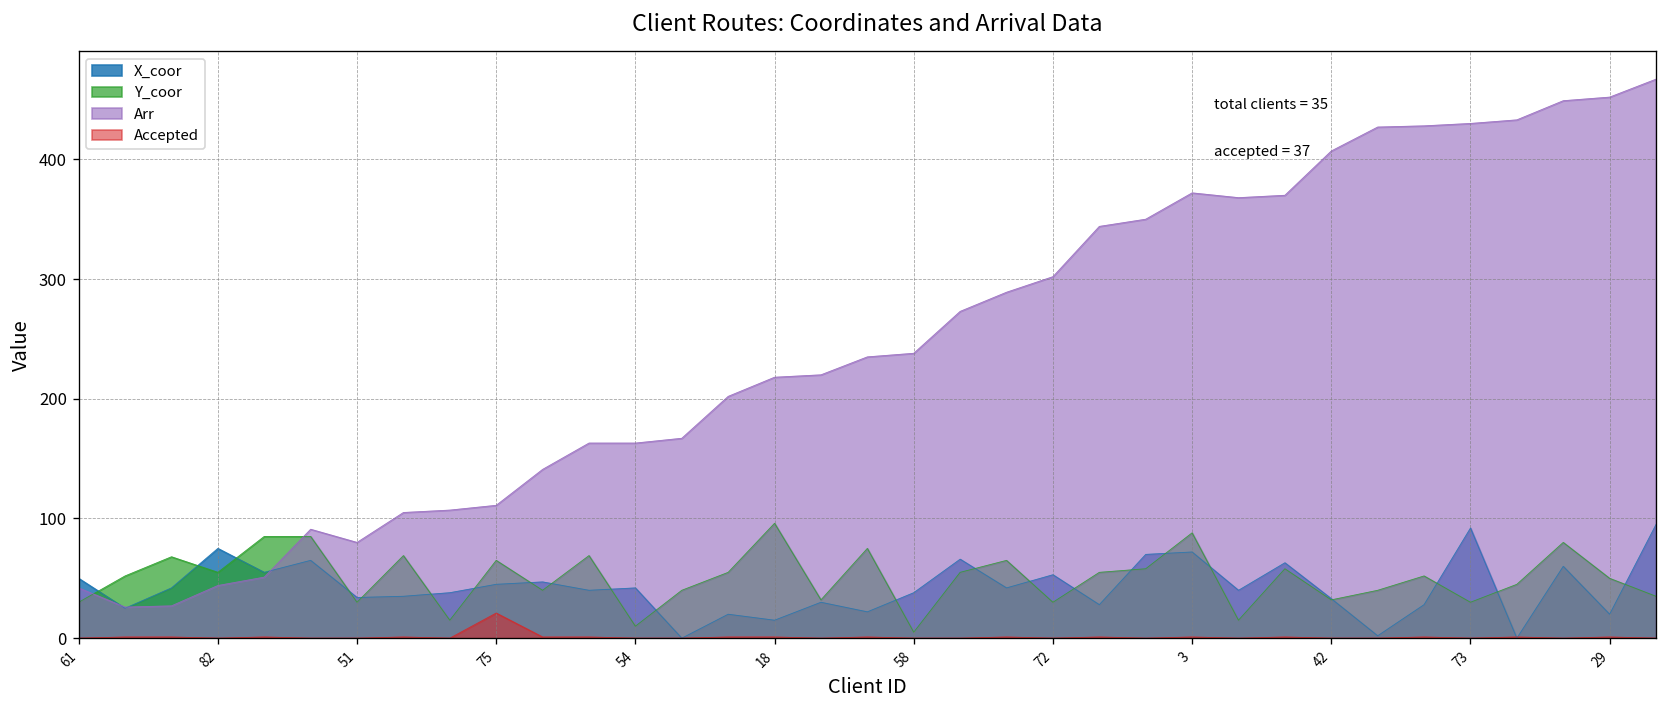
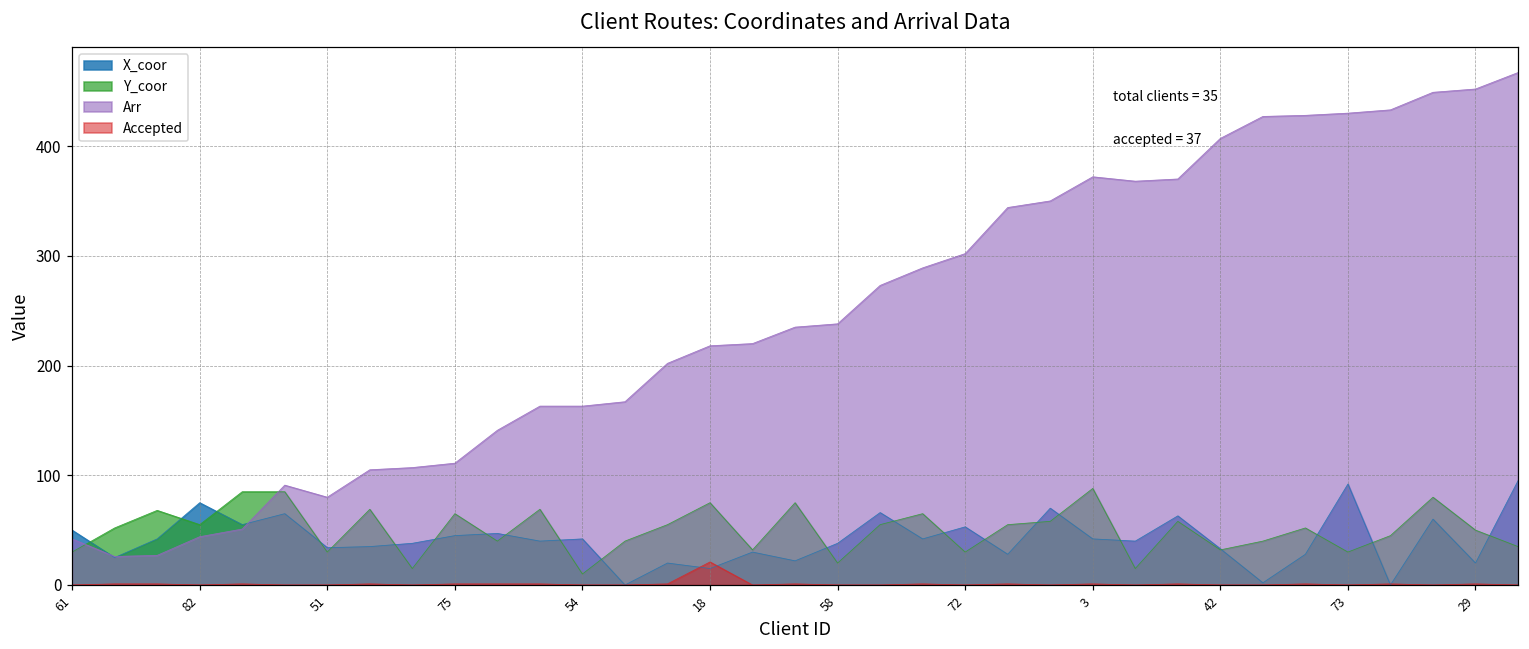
  {
    "X_coor": {
      "61": 50,
      "82": 80,
      "51": 30,
      "75": 50,
      "54": 40,
      "18": 20,
      "58": 40,
      "72": 50,
-     "3": 70,
+     "3": 40,
      "73": 90
    },
    "Y_coor": {
      "61": 30,
      "82": 60,
      "51": 30,
      "75": 70,
      "54": 10,
-     "18": 100,
-     "58": 10,
+     "18": 80,
+     "58": 20,
      "72": 30,
      "3": 90,
      "73": 30
    },
    "Arr": {
      "61": 40,
      "82": 40,
      "51": 80,
      "75": 110,
      "54": 160,
      "18": 220,
      "58": 240,
      "72": 300,
      "3": 370,
      "73": 430
    },
    "Accepted": {
      "61": 0,
      "82": 0,
      "51": 0,
-     "75": 20,
+     "75": 0,
      "54": 0,
-     "18": 0,
+     "18": 20,
      "58": 0,
      "72": 0,
      "3": 0,
      "42": 0,
      "73": 0
    }
  }
